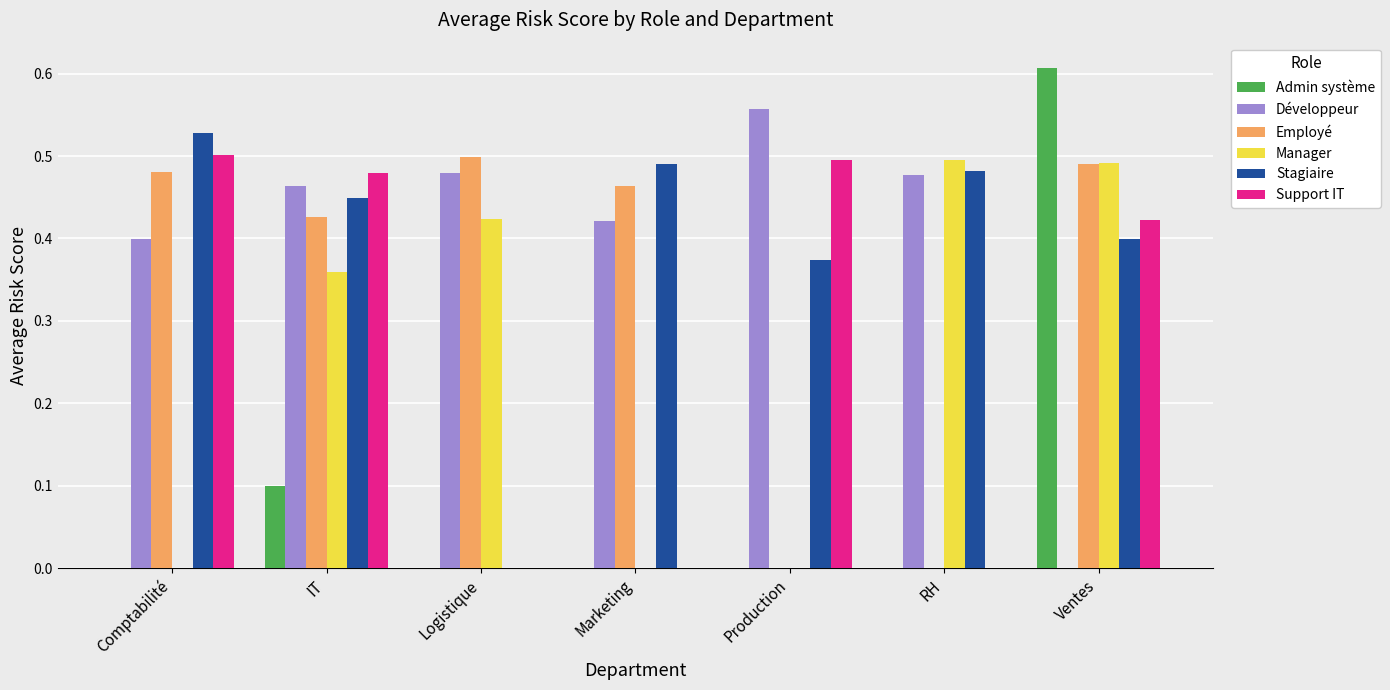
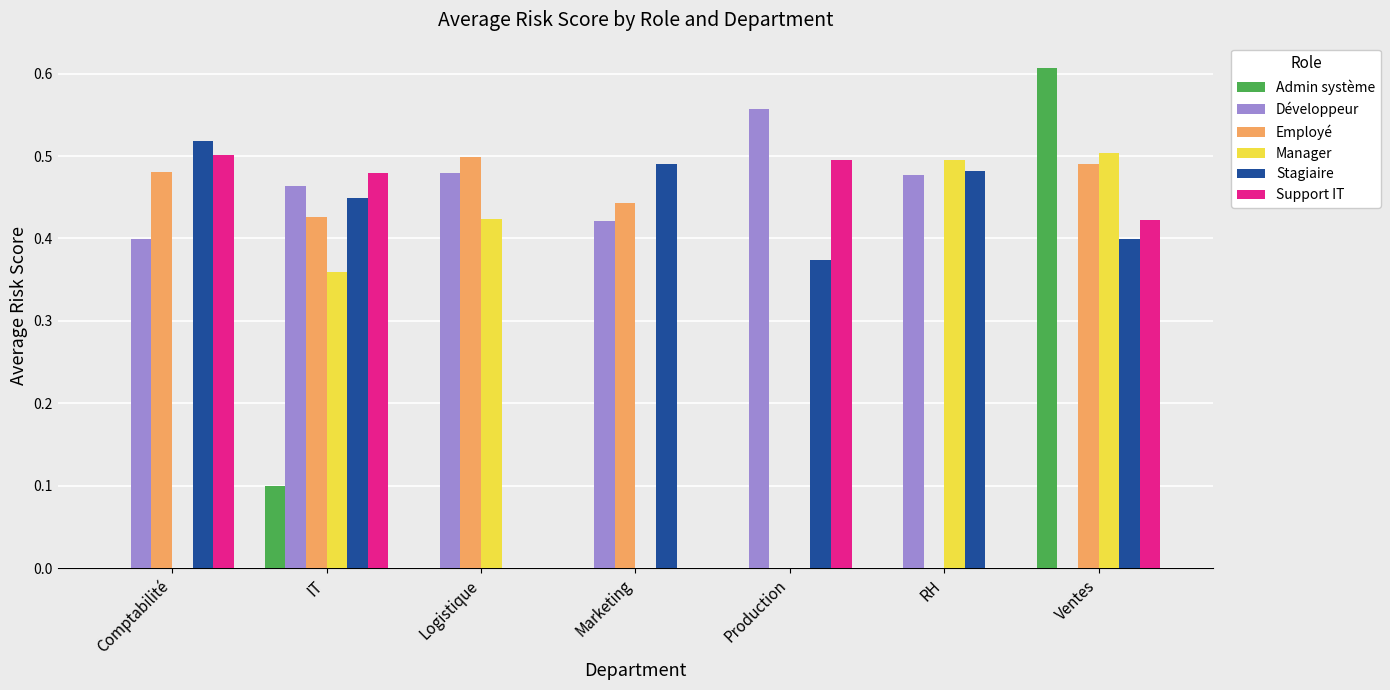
  {
    "Admin système": {
      "Comptabilité": 0.00,
      "IT": 0.10,
      "Logistique": 0.00,
      "Marketing": 0.00,
      "Production": 0.00,
      "RH": 0.00,
      "Ventes": 0.61
    },
    "Développeur": {
      "Comptabilité": 0.40,
      "IT": 0.46,
      "Logistique": 0.48,
      "Marketing": 0.42,
      "Production": 0.56,
      "RH": 0.48,
      "Ventes": 0.00
    },
    "Employé": {
      "Comptabilité": 0.48,
      "IT": 0.43,
      "Logistique": 0.50,
-     "Marketing": 0.46,
+     "Marketing": 0.44,
      "Production": 0.00,
      "RH": 0.00,
      "Ventes": 0.49
    },
    "Manager": {
      "Comptabilité": 0.00,
      "IT": 0.36,
      "Logistique": 0.42,
      "Marketing": 0.00,
      "Production": 0.00,
      "RH": 0.50,
-     "Ventes": 0.49
+     "Ventes": 0.50
    },
    "Stagiaire": {
-     "Comptabilité": 0.53,
+     "Comptabilité": 0.52,
      "IT": 0.45,
      "Logistique": 0.00,
      "Marketing": 0.49,
      "Production": 0.37,
      "RH": 0.48,
      "Ventes": 0.40
    },
    "Support IT": {
      "Comptabilité": 0.50,
      "IT": 0.48,
      "Logistique": 0.00,
      "Marketing": 0.00,
      "Production": 0.50,
      "RH": 0.00,
      "Ventes": 0.42
    }
  }
